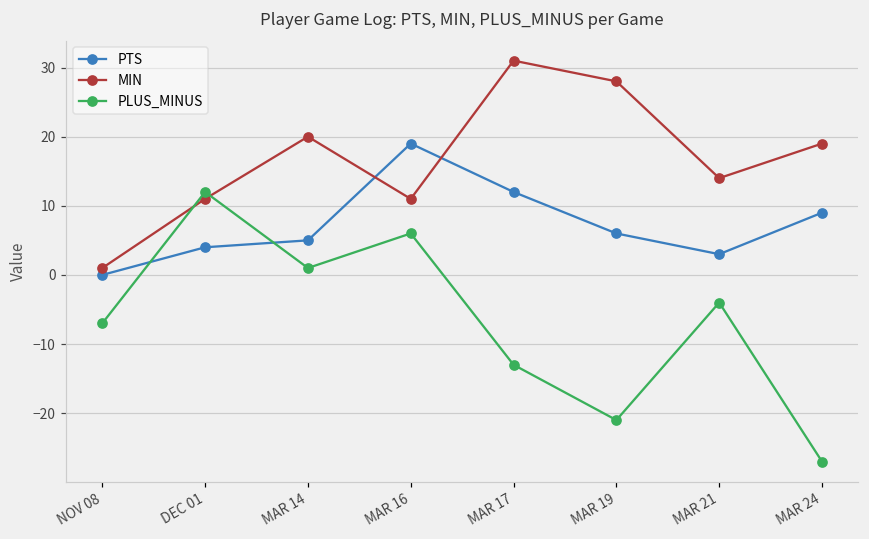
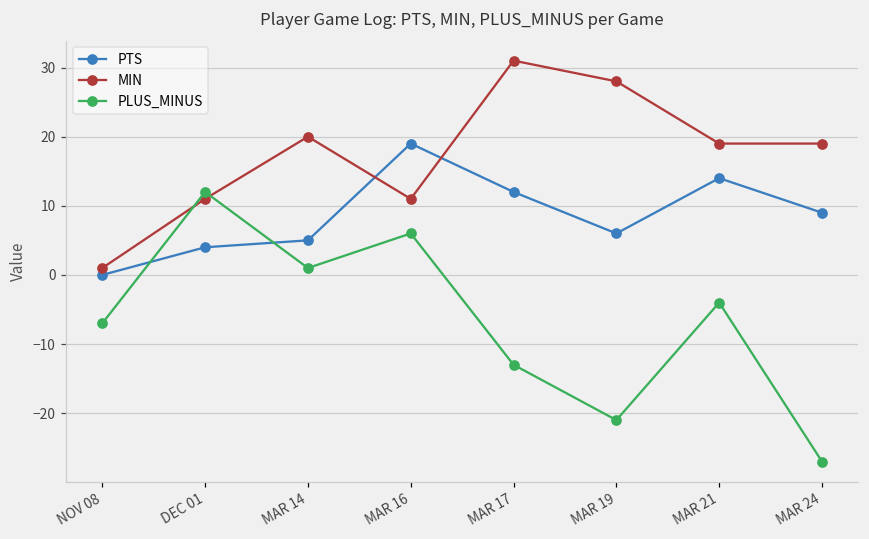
  {
    "PTS": {
      "NOV 08": 0,
      "DEC 01": 4,
      "MAR 14": 5,
      "MAR 16": 19,
      "MAR 17": 12,
      "MAR 19": 6,
-     "MAR 21": 3,
+     "MAR 21": 14,
      "MAR 24": 9
    },
    "MIN": {
      "NOV 08": 1,
      "DEC 01": 11,
      "MAR 14": 20,
      "MAR 16": 11,
      "MAR 17": 31,
      "MAR 19": 28,
-     "MAR 21": 14,
+     "MAR 21": 19,
      "MAR 24": 19
    },
    "PLUS_MINUS": {
      "NOV 08": -7,
      "DEC 01": 12,
      "MAR 14": 1,
      "MAR 16": 6,
      "MAR 17": -13,
      "MAR 19": -21,
      "MAR 21": -4,
      "MAR 24": -27
    }
  }
